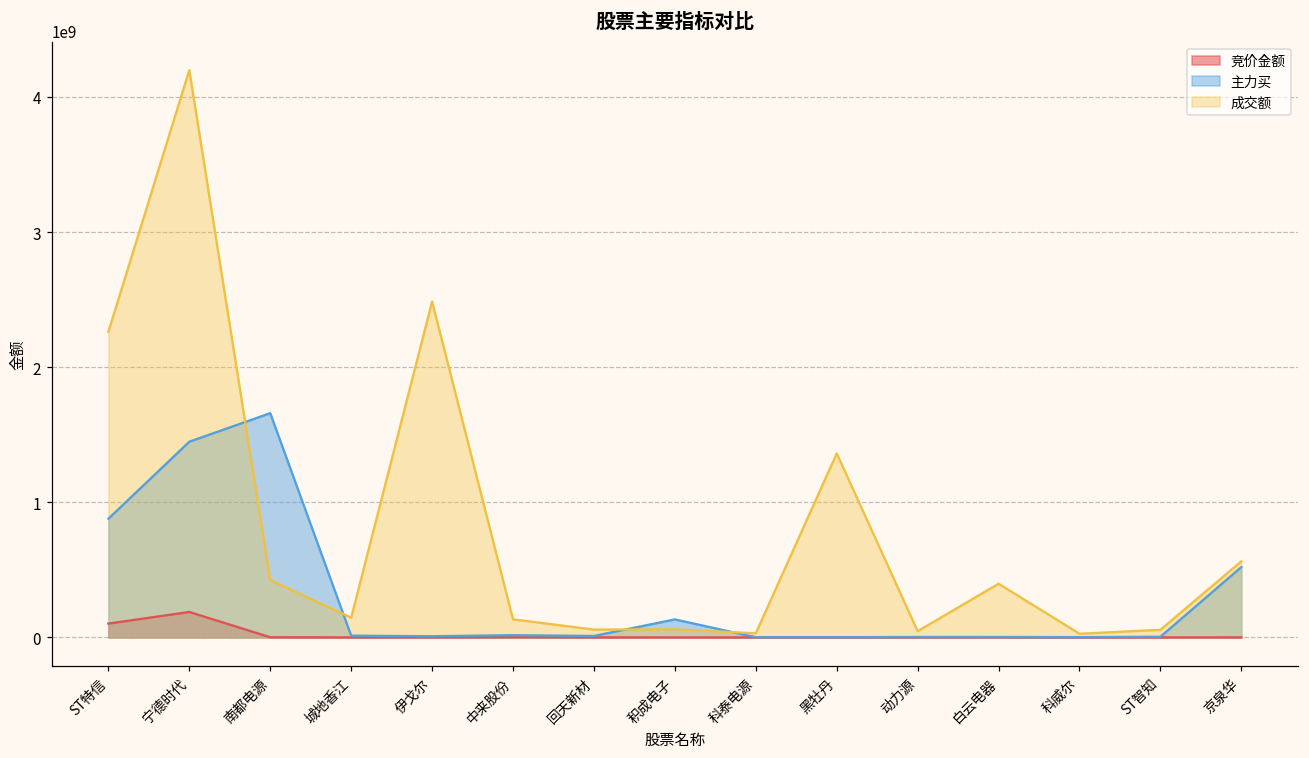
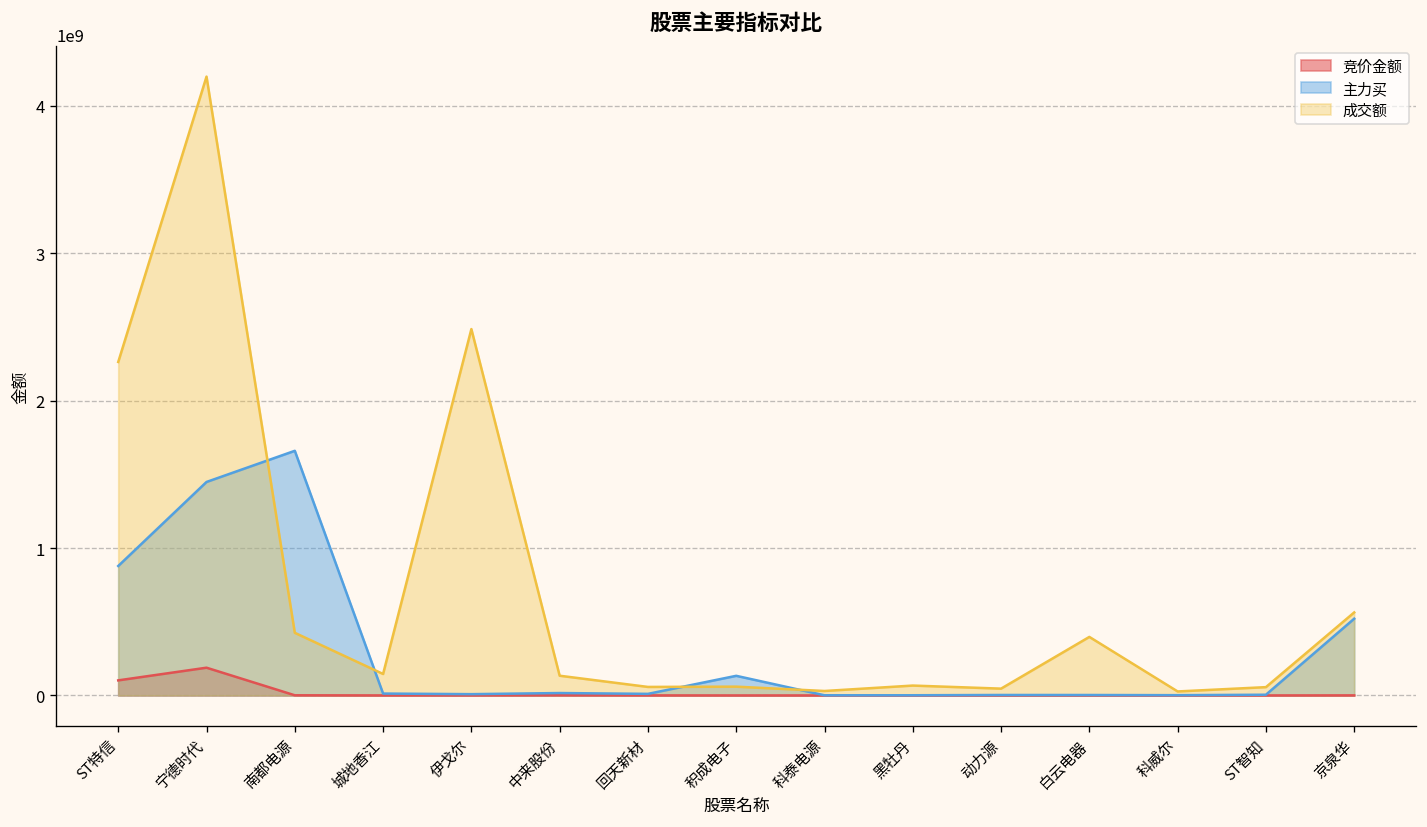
  {
    "竞价金额": {
      "ST特信": 100000000,
      "宁德时代": 190000000,
      "南都电源": 0,
      "积成电子": 0,
      "京泉华": 0
    },
    "主力买": {
      "ST特信": 880000000,
      "宁德时代": 1450000000,
      "南都电源": 1660000000,
      "积成电子": 130000000,
      "京泉华": 520000000
    },
    "成交额": {
      "ST特信": 2260000000,
      "宁德时代": 4200000000,
      "南都电源": 430000000,
      "城地香江": 150000000,
      "伊戈尔": 2490000000,
      "中来股份": 130000000,
      "回天新材": 60000000,
      "积成电子": 60000000,
      "科泰电源": 30000000,
-     "黑牡丹": 1360000000,
+     "黑牡丹": 70000000,
      "动力源": 50000000,
      "白云电器": 400000000,
      "科威尔": 30000000,
      "ST智知": 60000000,
      "京泉华": 560000000
    }
  }
